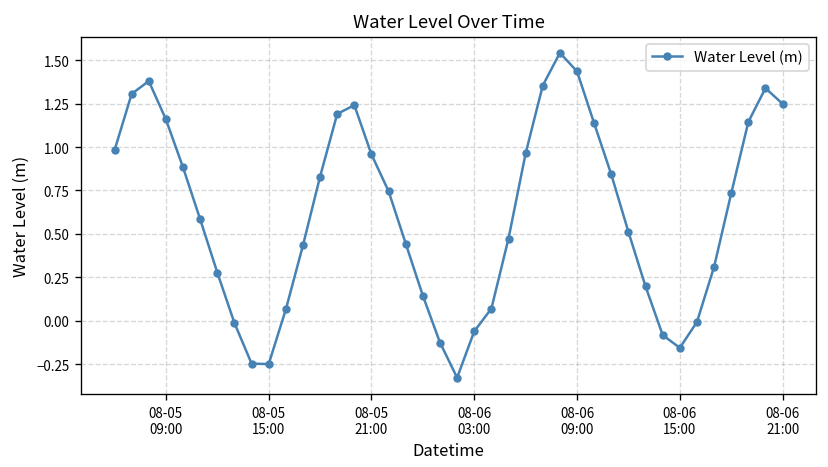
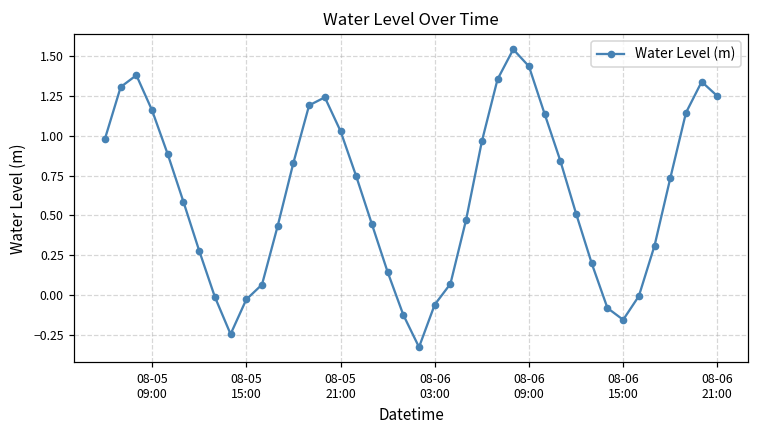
  {
    "08-05 09:00": 1.16,
-   "08-05 15:00": -0.25,
-   "08-05 21:00": 0.96,
+   "08-05 15:00": -0.03,
+   "08-05 21:00": 1.03,
    "08-06 03:00": -0.06,
    "08-06 09:00": 1.44,
    "08-06 15:00": -0.16,
    "08-06 21:00": 1.25
  }
